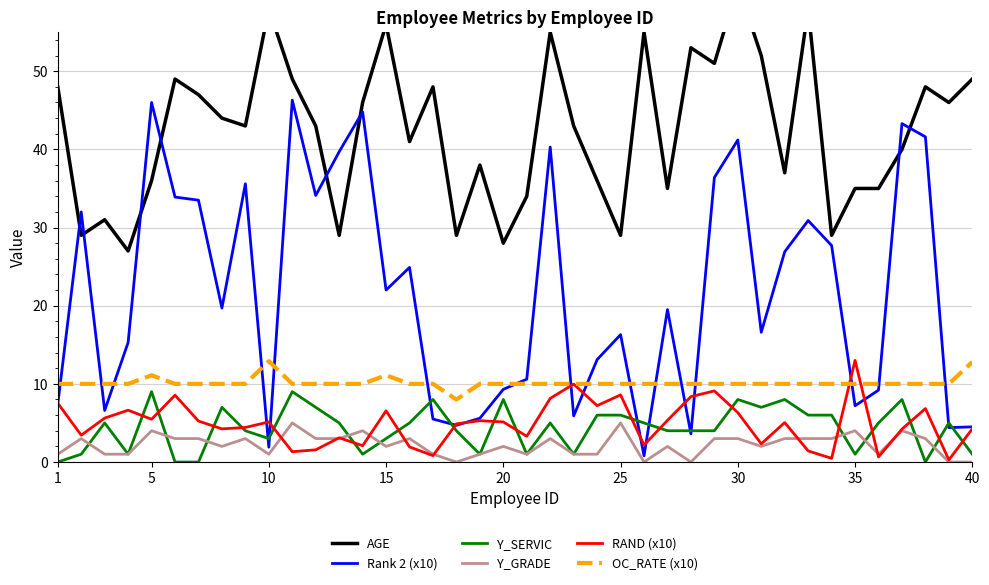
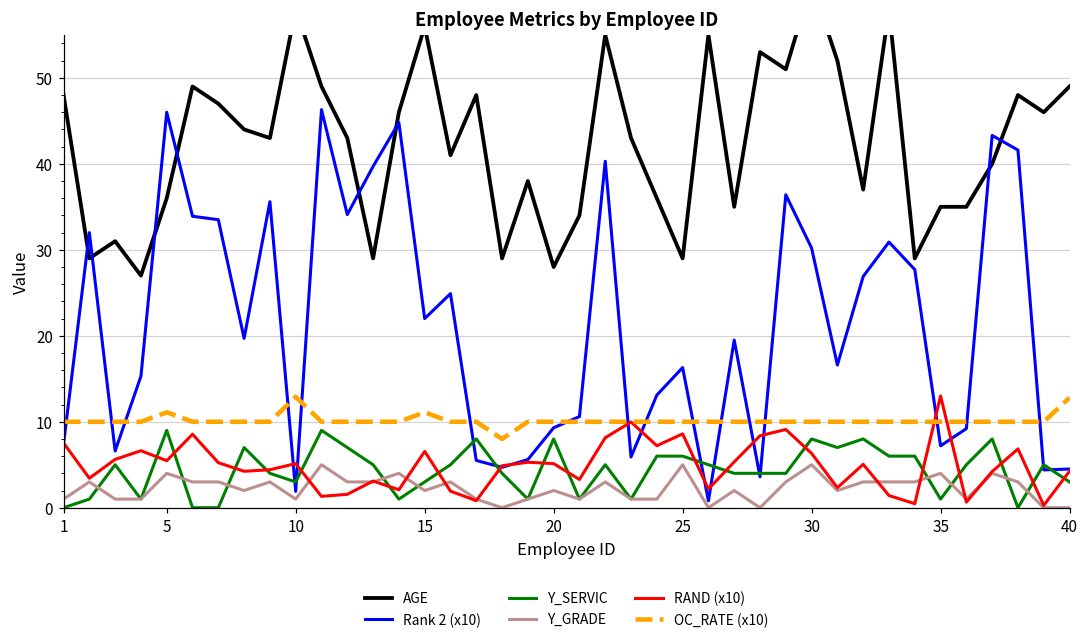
  {
    "AGE": {
      "1": 48,
      "5": 36,
      "20": 28,
      "25": 29,
      "35": 35,
      "40": 49
    },
    "Rank 2 (x10)": {
      "5": 46,
      "10": 2,
      "15": 22,
      "20": 9,
      "25": 16,
-     "30": 41,
+     "30": 30,
      "35": 7
    },
    "Y_SERVIC": {
      "1": 0,
      "5": 9,
      "10": 3,
      "15": 3,
      "20": 8,
      "25": 6,
      "30": 8,
      "35": 1,
-     "40": 1
+     "40": 3
    },
    "Y_GRADE": {
      "1": 1,
      "5": 4,
      "10": 1,
      "15": 2,
      "20": 2,
      "25": 5,
-     "30": 3,
+     "30": 5,
      "35": 4,
      "40": 0
    },
    "RAND (x10)": {
      "5": 5,
      "10": 5,
      "15": 7,
      "20": 5,
      "25": 9,
      "30": 6,
      "35": 13
    },
    "OC_RATE (x10)": {
      "1": 10,
      "5": 11,
      "10": 13,
      "15": 11,
      "20": 10,
      "25": 10,
      "30": 10,
      "35": 10,
      "40": 13
    }
  }
